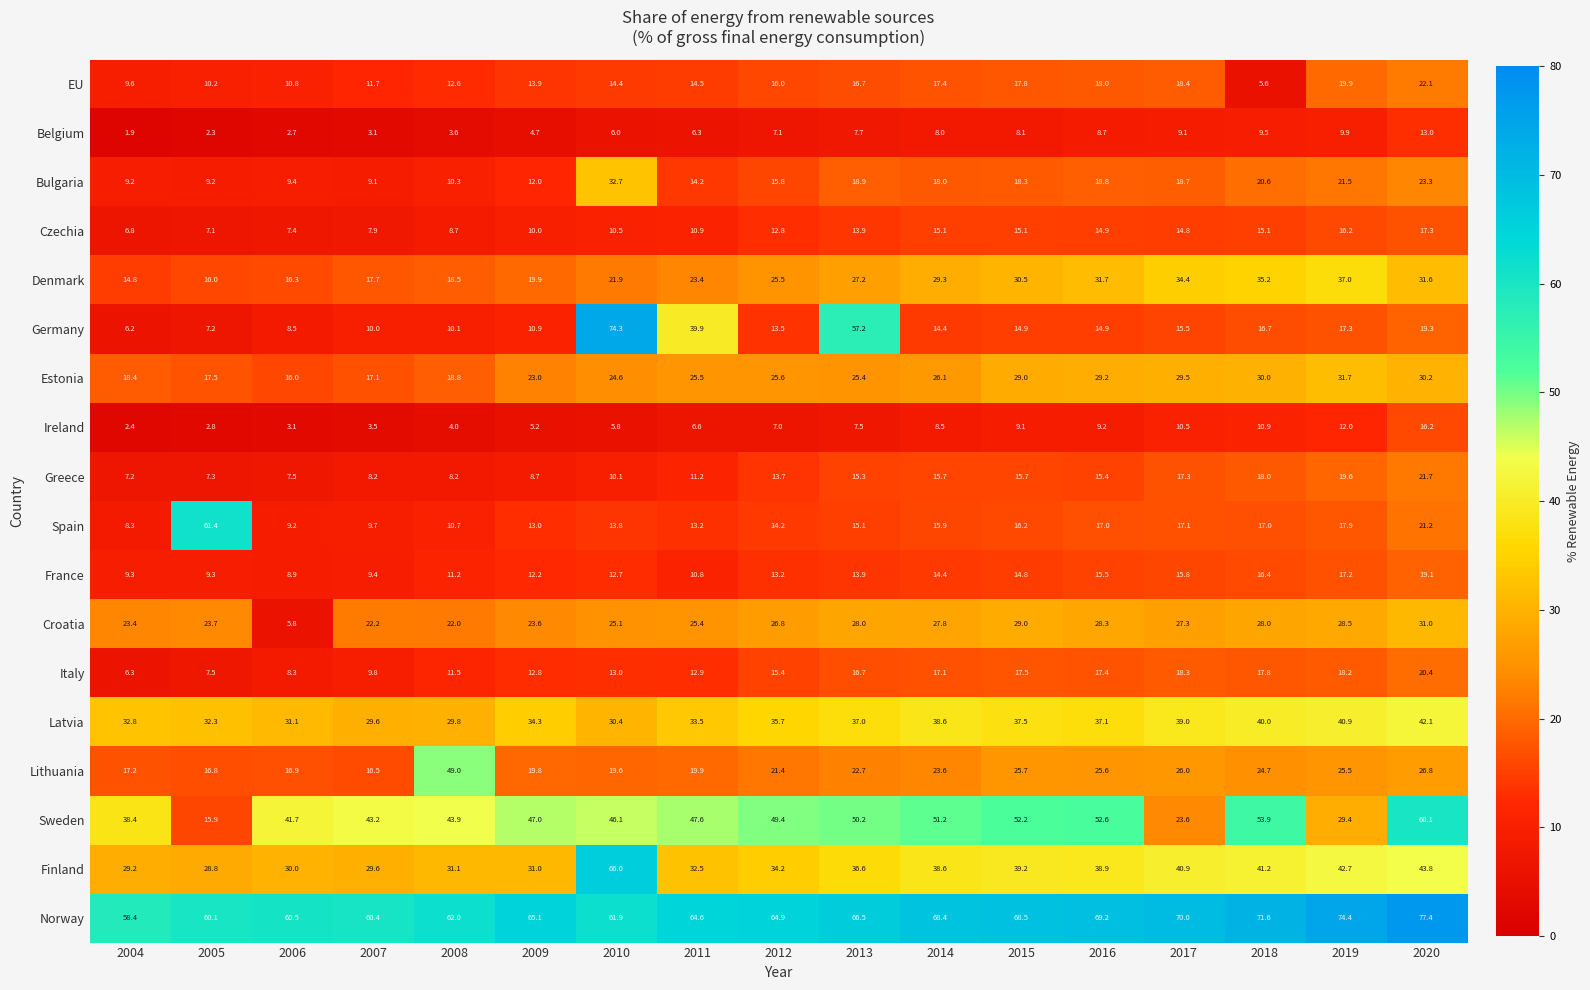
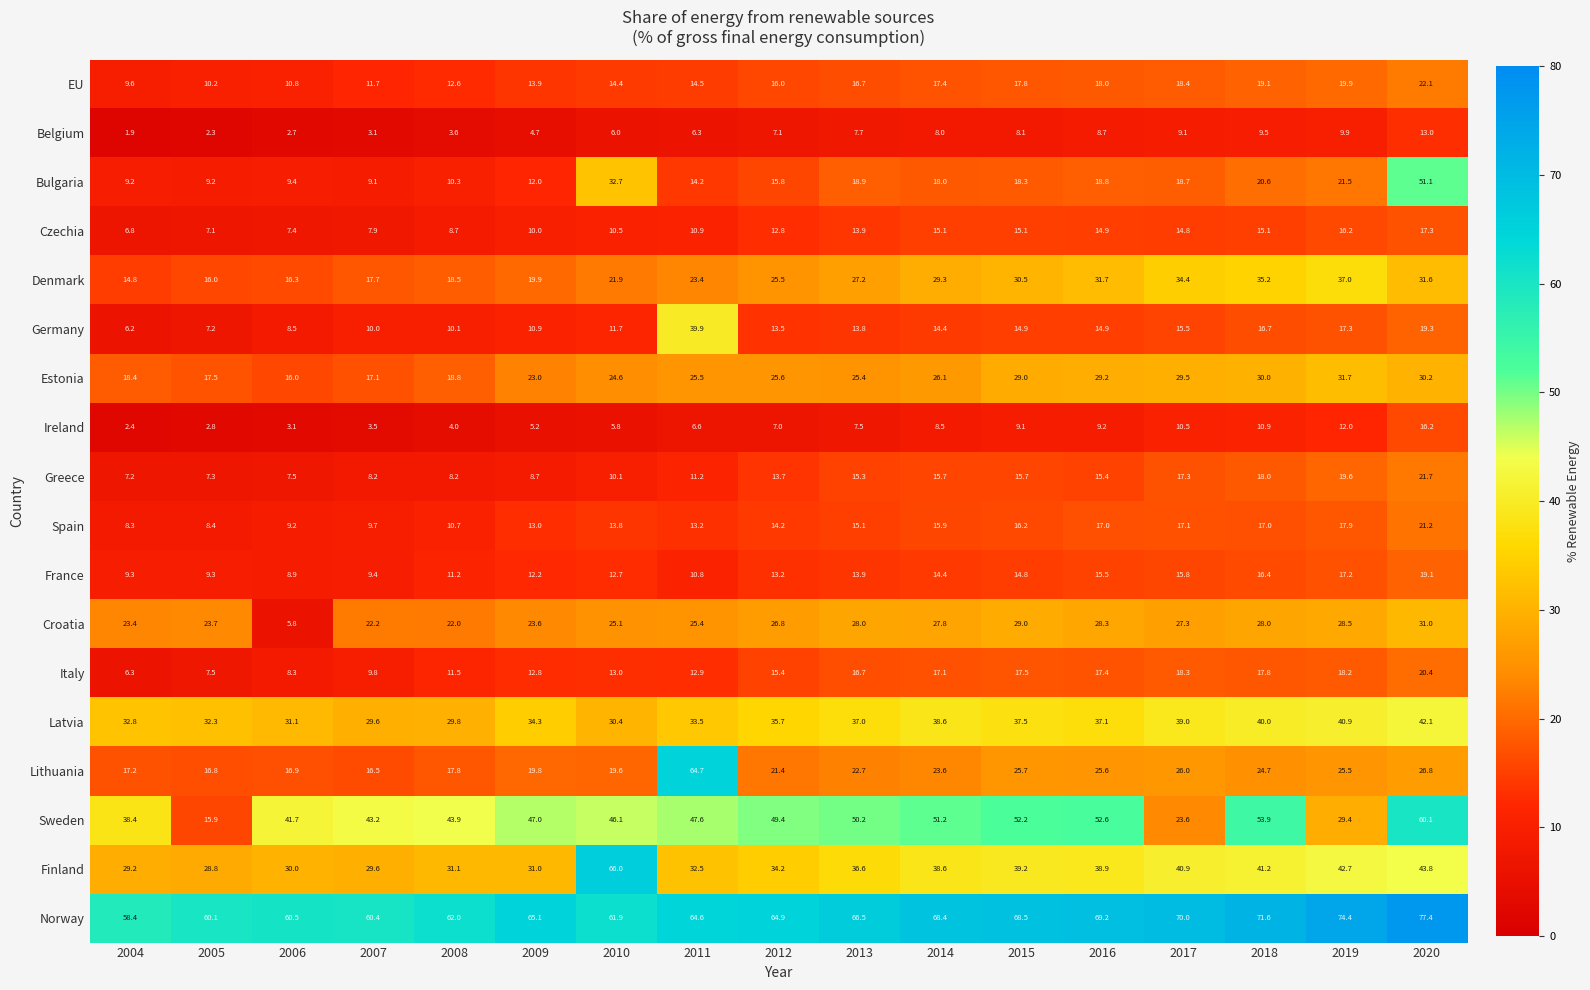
  {
    "EU": {
      "2004": 9.6,
      "2005": 10.2,
      "2006": 10.8,
      "2007": 11.7,
      "2008": 12.6,
      "2009": 13.9,
      "2010": 14.4,
      "2011": 14.5,
      "2012": 16.0,
      "2013": 16.7,
      "2014": 17.4,
      "2015": 17.8,
      "2016": 18.0,
      "2017": 18.4,
-     "2018": 5.6,
+     "2018": 19.1,
      "2019": 19.9,
      "2020": 22.1
    },
    "Bulgaria": {
      "2004": 9.2,
      "2005": 9.2,
      "2006": 9.4,
      "2007": 9.1,
      "2008": 10.3,
      "2009": 12.0,
      "2010": 32.7,
      "2011": 14.2,
      "2012": 15.8,
      "2013": 18.9,
      "2014": 18.0,
      "2015": 18.3,
      "2016": 18.8,
      "2017": 18.7,
      "2018": 20.6,
      "2019": 21.5,
-     "2020": 23.3
+     "2020": 51.1
    },
    "Germany": {
      "2004": 6.2,
      "2005": 7.2,
      "2006": 8.5,
      "2007": 10.0,
      "2008": 10.1,
      "2009": 10.9,
-     "2010": 74.3,
+     "2010": 11.7,
      "2011": 39.9,
      "2012": 13.5,
-     "2013": 57.2,
+     "2013": 13.8,
      "2014": 14.4,
      "2015": 14.9,
      "2016": 14.9,
      "2017": 15.5,
      "2018": 16.7,
      "2019": 17.3,
      "2020": 19.3
    },
    "Spain": {
      "2004": 8.3,
-     "2005": 61.4,
+     "2005": 8.4,
      "2006": 9.2,
      "2007": 9.7,
      "2008": 10.7,
      "2009": 13.0,
      "2010": 13.8,
      "2011": 13.2,
      "2012": 14.2,
      "2013": 15.1,
      "2014": 15.9,
      "2015": 16.2,
      "2016": 17.0,
      "2017": 17.1,
      "2018": 17.0,
      "2019": 17.9,
      "2020": 21.2
    },
    "Lithuania": {
      "2004": 17.2,
      "2005": 16.8,
      "2006": 16.9,
      "2007": 16.5,
-     "2008": 49.0,
+     "2008": 17.8,
      "2009": 19.8,
      "2010": 19.6,
-     "2011": 19.9,
+     "2011": 64.7,
      "2012": 21.4,
      "2013": 22.7,
      "2014": 23.6,
      "2015": 25.7,
      "2016": 25.6,
      "2017": 26.0,
      "2018": 24.7,
      "2019": 25.5,
      "2020": 26.8
    }
  }
